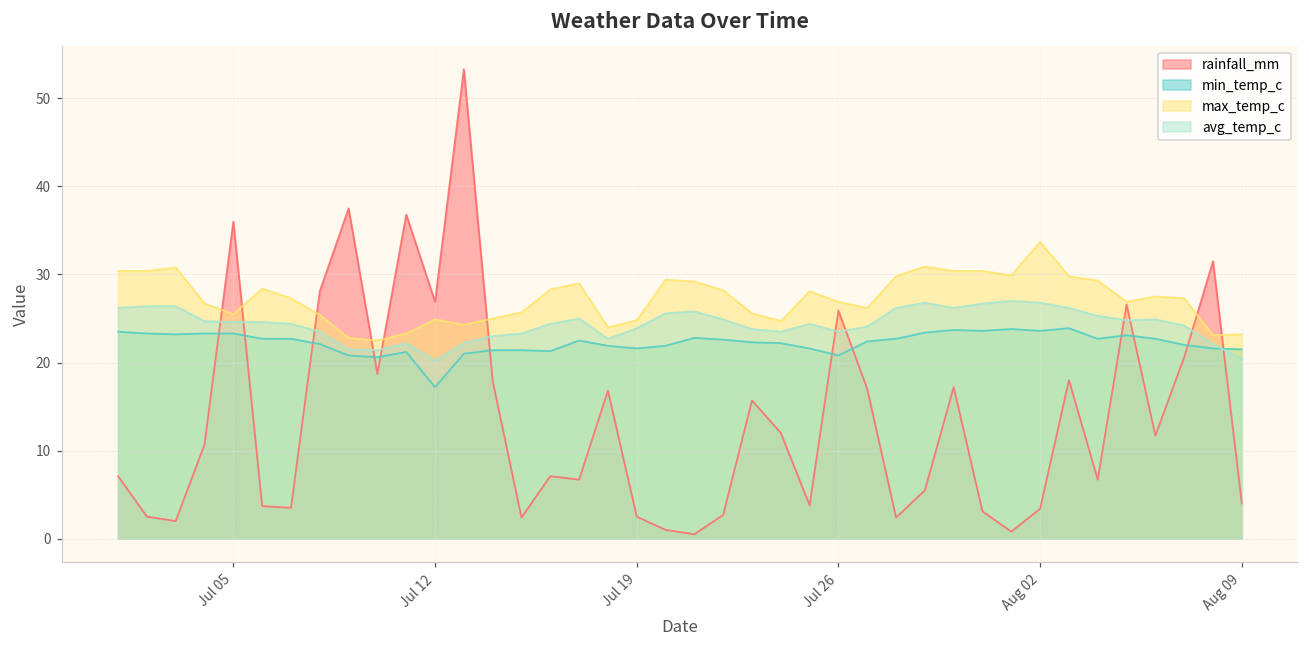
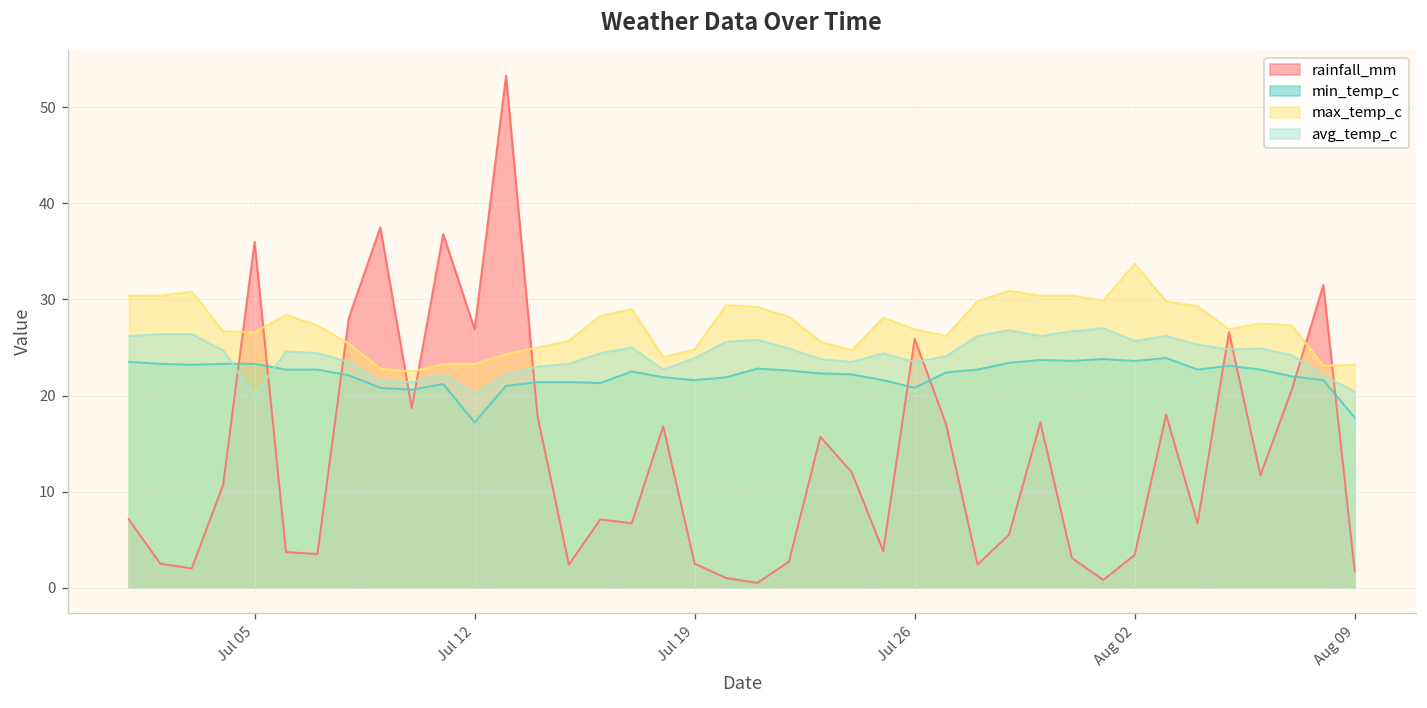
  {
    "rainfall_mm": {
      "Jul 05": 36,
      "Jul 12": 27,
      "Jul 19": 3,
      "Jul 26": 26,
      "Aug 02": 3,
-     "Aug 09": 4
+     "Aug 09": 2
    },
    "min_temp_c": {
      "Jul 05": 23,
      "Jul 12": 17,
      "Jul 19": 22,
      "Jul 26": 21,
      "Aug 02": 24,
-     "Aug 09": 22
+     "Aug 09": 18
    },
    "max_temp_c": {
-     "Jul 05": 26,
-     "Jul 12": 25,
+     "Jul 05": 27,
+     "Jul 12": 23,
      "Jul 19": 25,
      "Jul 26": 27,
      "Aug 02": 34,
      "Aug 09": 23
    },
    "avg_temp_c": {
-     "Jul 05": 25,
+     "Jul 05": 20,
      "Jul 12": 20,
      "Jul 19": 24,
      "Jul 26": 24,
-     "Aug 02": 27,
+     "Aug 02": 26,
      "Aug 09": 20
    }
  }
